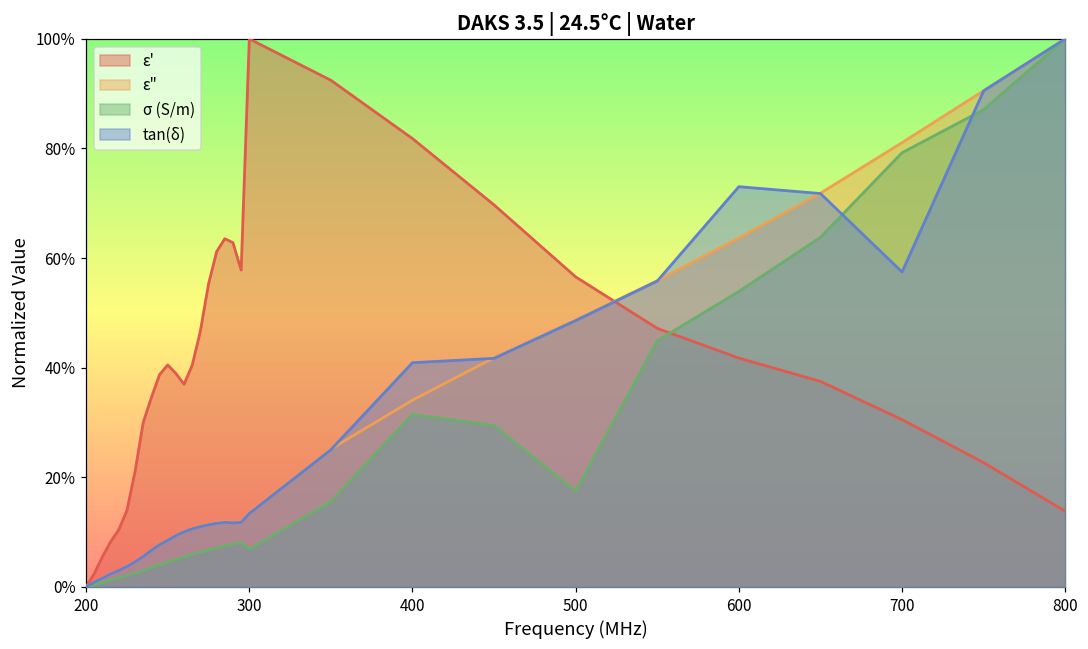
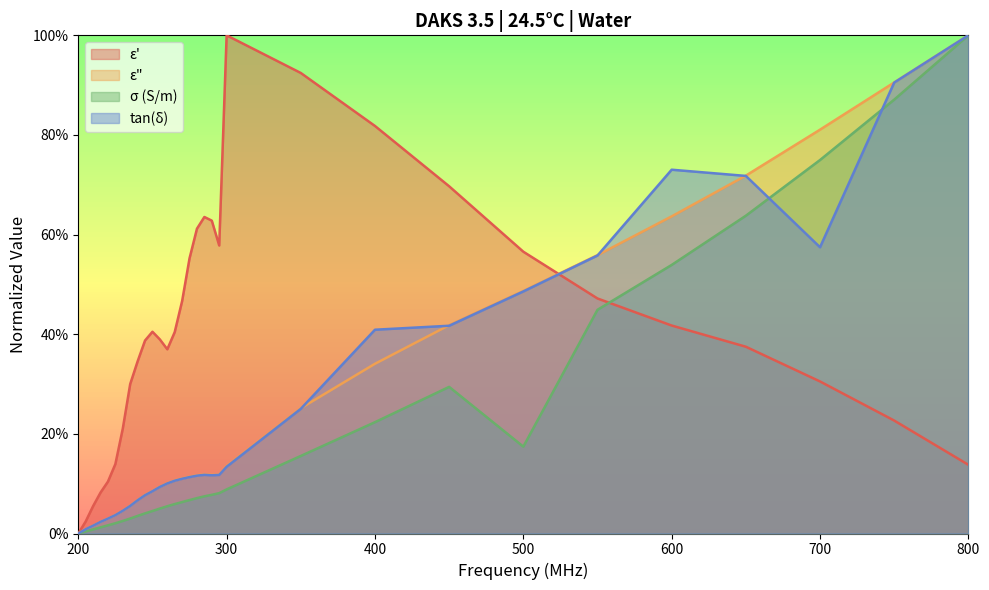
  {
    "σ (S/m)": {
-     "300": "7%",
-     "400": "31%",
+     "300": "9%",
+     "400": "22%",
      "500": "17%",
      "600": "54%",
-     "700": "79%"
+     "700": "75%"
    },
    "tan(δ)": {
      "400": "41%",
      "600": "73%",
      "700": "57%"
    }
  }
